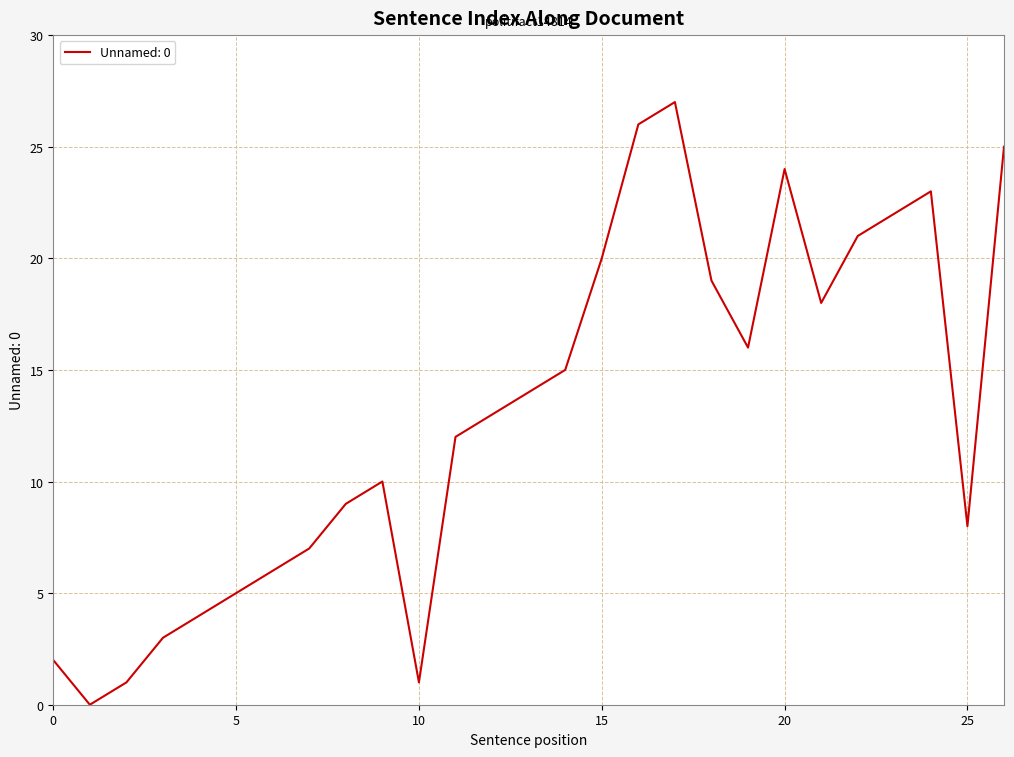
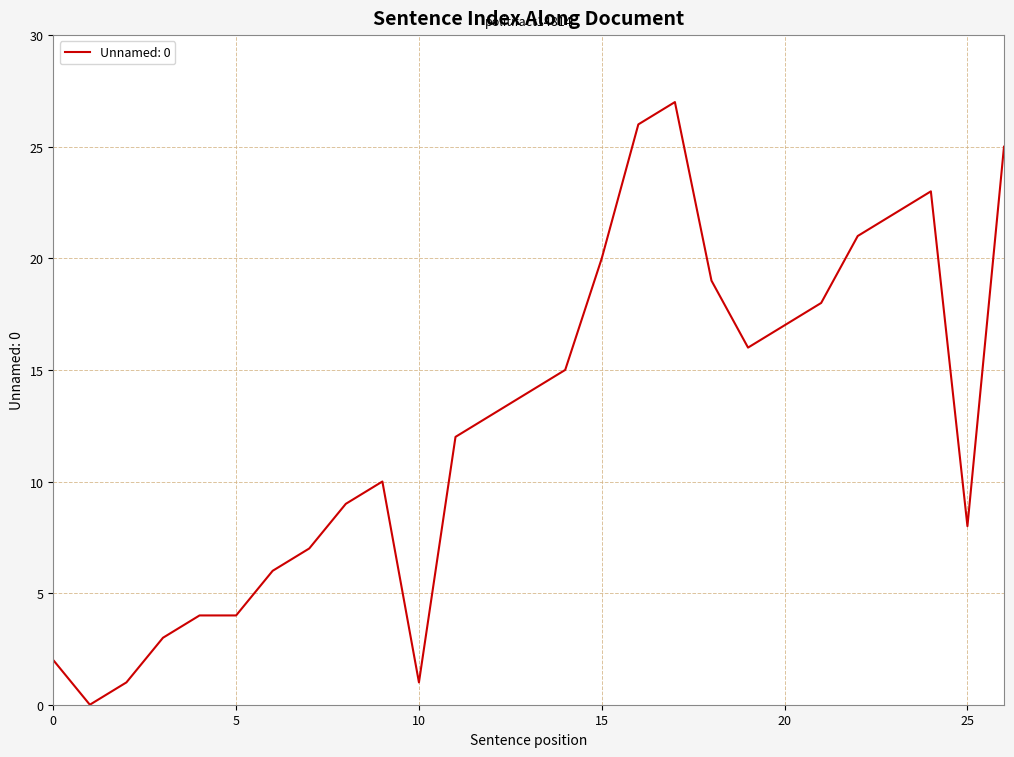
  {
    "0": 2,
-   "5": 5,
+   "5": 4,
    "10": 1,
    "15": 20,
-   "20": 24,
+   "20": 17,
    "25": 8
  }
